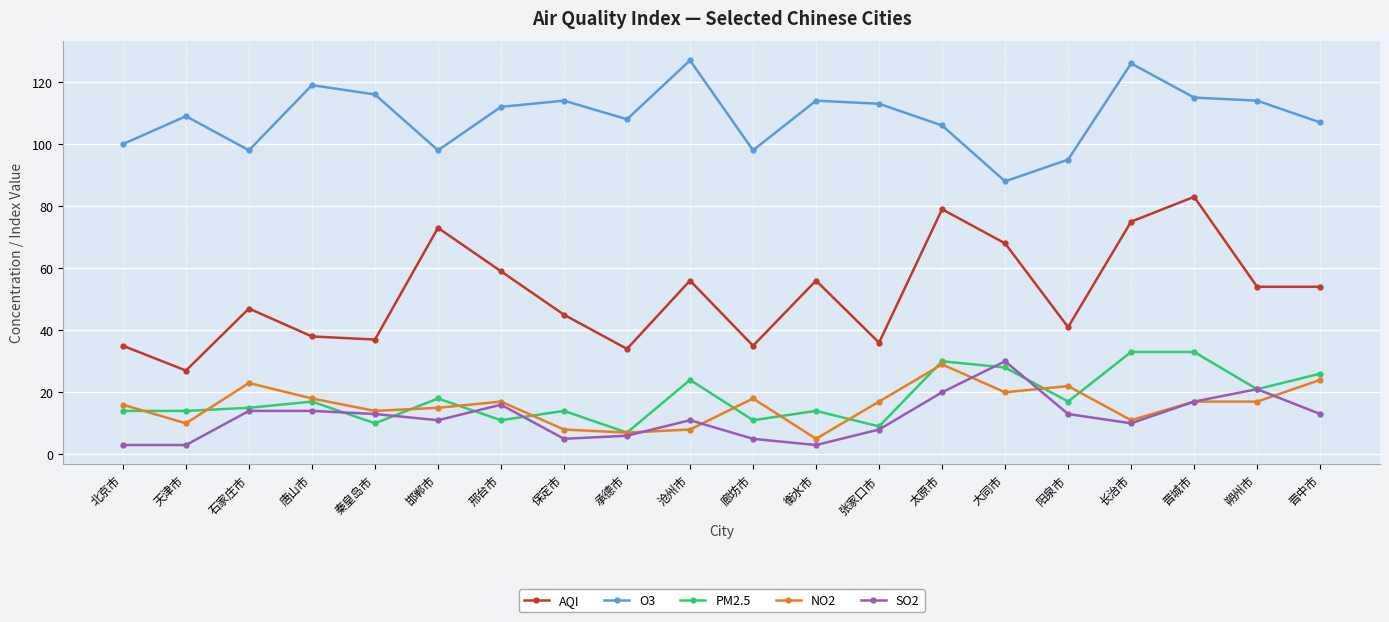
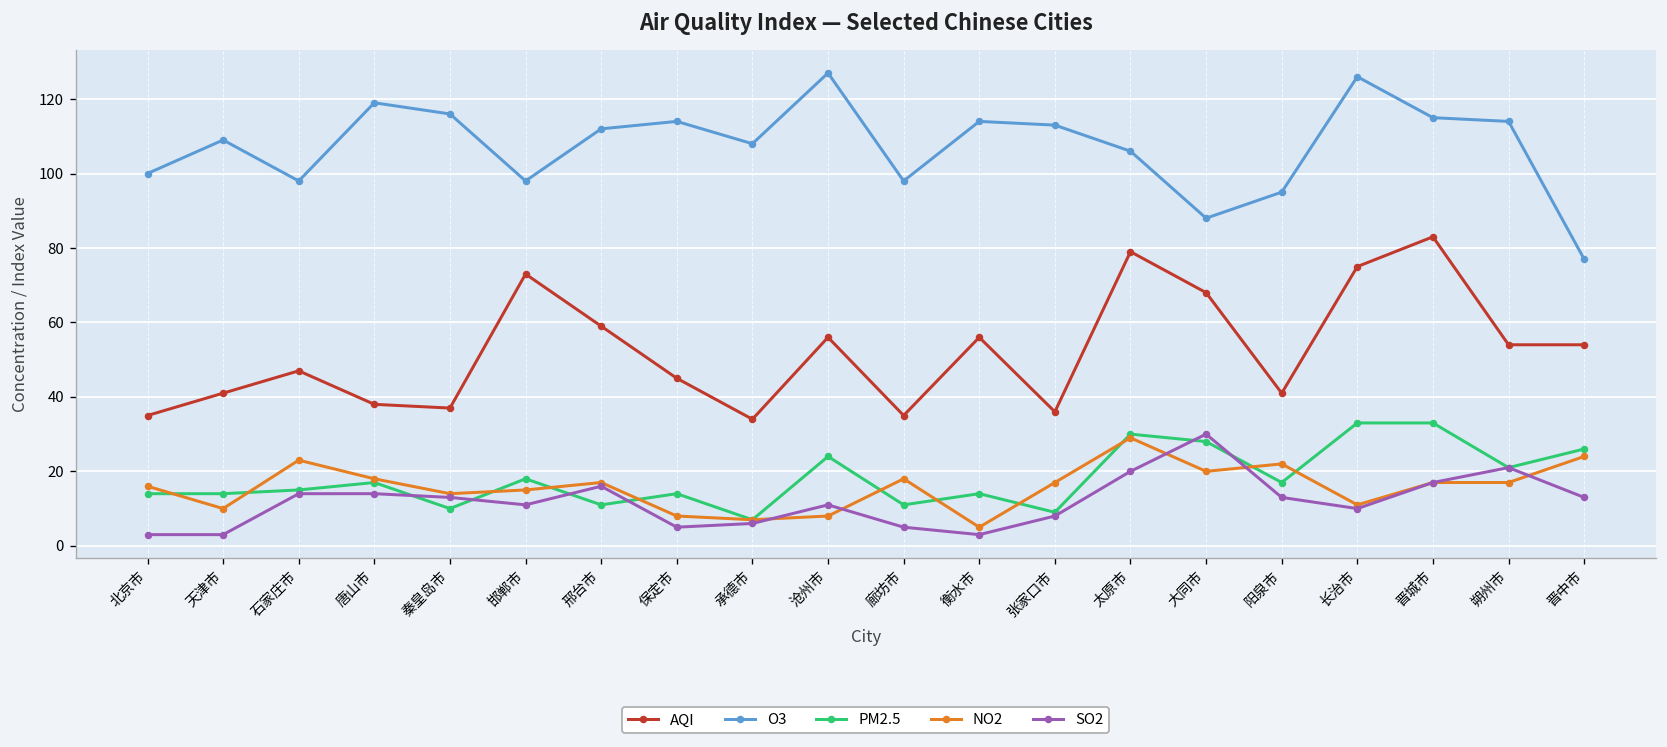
  {
    "AQI": {
      "北京市": 35,
-     "天津市": 27,
+     "天津市": 41,
      "石家庄市": 47,
      "唐山市": 38,
      "秦皇岛市": 37,
      "邯郸市": 73,
      "邢台市": 59,
      "保定市": 45,
      "承德市": 34,
      "沧州市": 56,
      "廊坊市": 35,
      "衡水市": 56,
      "张家口市": 36,
      "太原市": 79,
      "大同市": 68,
      "阳泉市": 41,
      "长治市": 75,
      "晋城市": 83,
      "朔州市": 54,
      "晋中市": 54
    },
    "O3": {
      "北京市": 100,
      "天津市": 109,
      "石家庄市": 98,
      "唐山市": 119,
      "秦皇岛市": 116,
      "邯郸市": 98,
      "邢台市": 112,
      "保定市": 114,
      "承德市": 108,
      "沧州市": 127,
      "廊坊市": 98,
      "衡水市": 114,
      "张家口市": 113,
      "太原市": 106,
      "大同市": 88,
      "阳泉市": 95,
      "长治市": 126,
      "晋城市": 115,
      "朔州市": 114,
-     "晋中市": 107
+     "晋中市": 77
    },
    "PM2.5": {
      "北京市": 14,
      "天津市": 14,
      "石家庄市": 15,
      "唐山市": 17,
      "秦皇岛市": 10,
      "邯郸市": 18,
      "邢台市": 11,
      "保定市": 14,
      "沧州市": 24,
      "廊坊市": 11,
      "衡水市": 14,
      "张家口市": 9,
      "太原市": 30,
      "大同市": 28,
      "阳泉市": 17,
      "长治市": 33,
      "晋城市": 33,
      "晋中市": 26
    },
    "NO2": {
      "北京市": 16,
      "天津市": 10,
      "石家庄市": 23,
      "唐山市": 18,
      "秦皇岛市": 14,
      "邯郸市": 15,
      "邢台市": 17,
      "保定市": 8,
      "沧州市": 8,
      "廊坊市": 18,
      "衡水市": 5,
      "张家口市": 17,
      "太原市": 29,
      "大同市": 20,
      "阳泉市": 22,
      "长治市": 11,
      "朔州市": 17,
      "晋中市": 24
    },
    "SO2": {
      "北京市": 3,
      "天津市": 3,
      "石家庄市": 14,
      "唐山市": 14,
      "秦皇岛市": 13,
      "邯郸市": 11,
      "邢台市": 16,
      "保定市": 5,
      "承德市": 6,
      "沧州市": 11,
      "廊坊市": 5,
      "衡水市": 3,
      "张家口市": 8,
      "太原市": 20,
      "大同市": 30,
      "阳泉市": 13,
      "长治市": 10,
      "晋中市": 13
    }
  }
